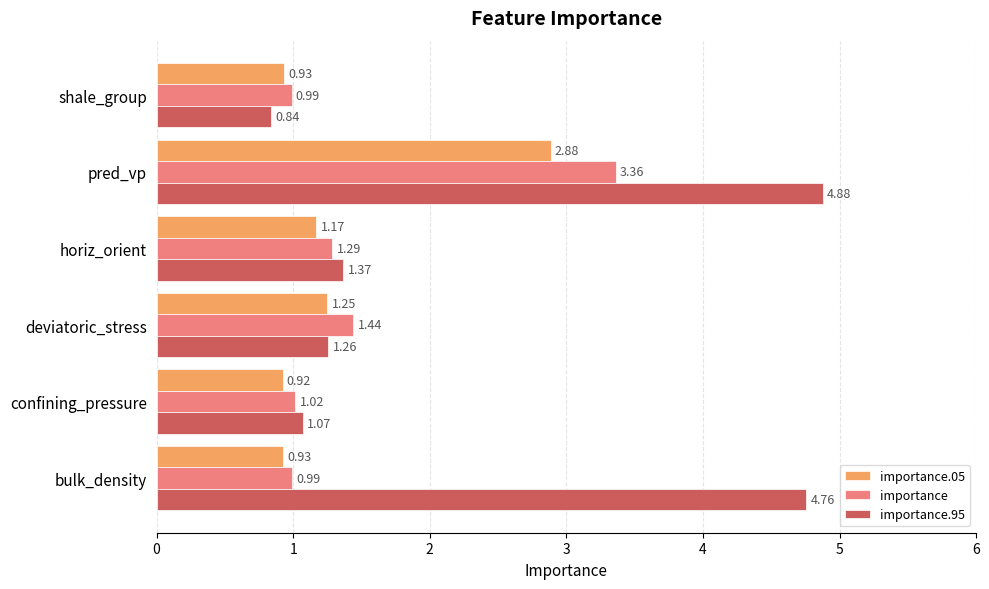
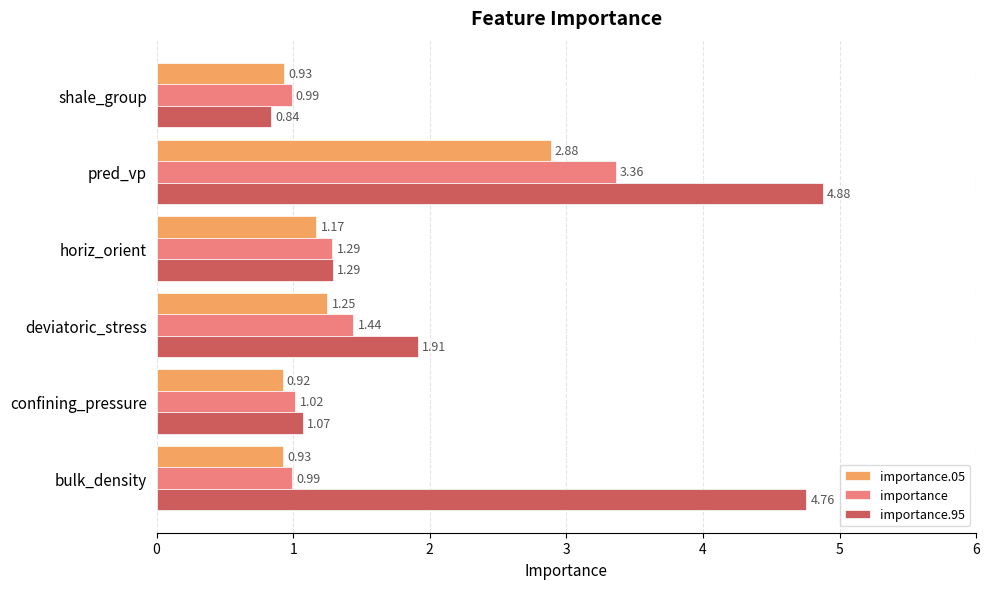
  {
    "importance.95": {
      "shale_group": 0.84,
      "pred_vp": 4.88,
-     "horiz_orient": 1.37,
-     "deviatoric_stress": 1.26,
+     "horiz_orient": 1.29,
+     "deviatoric_stress": 1.91,
      "confining_pressure": 1.07,
      "bulk_density": 4.76
    }
  }
